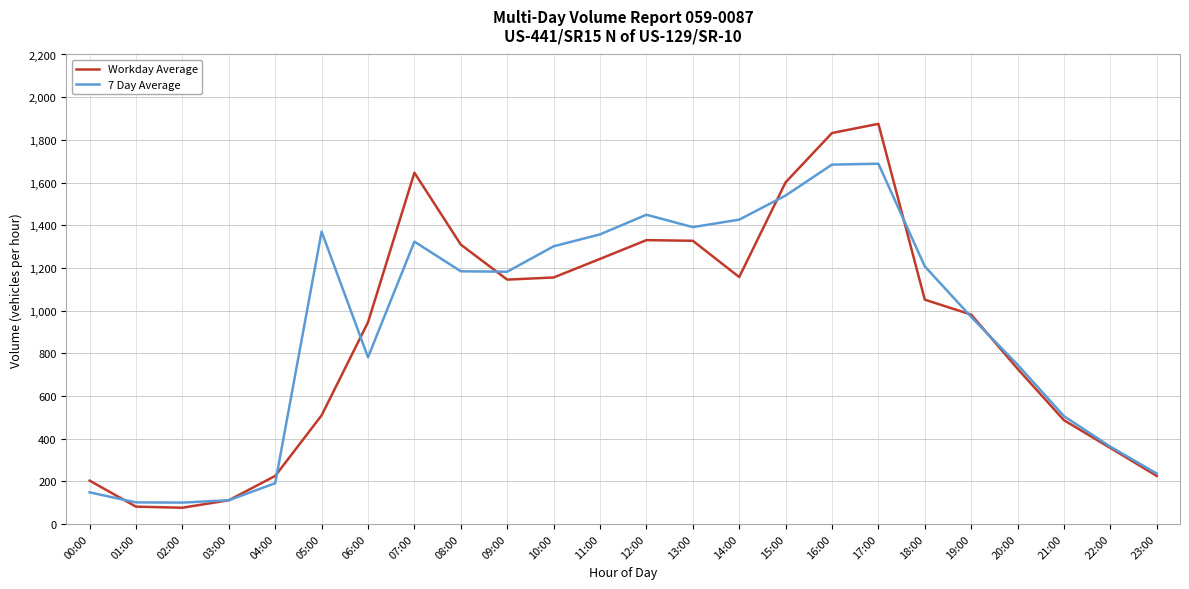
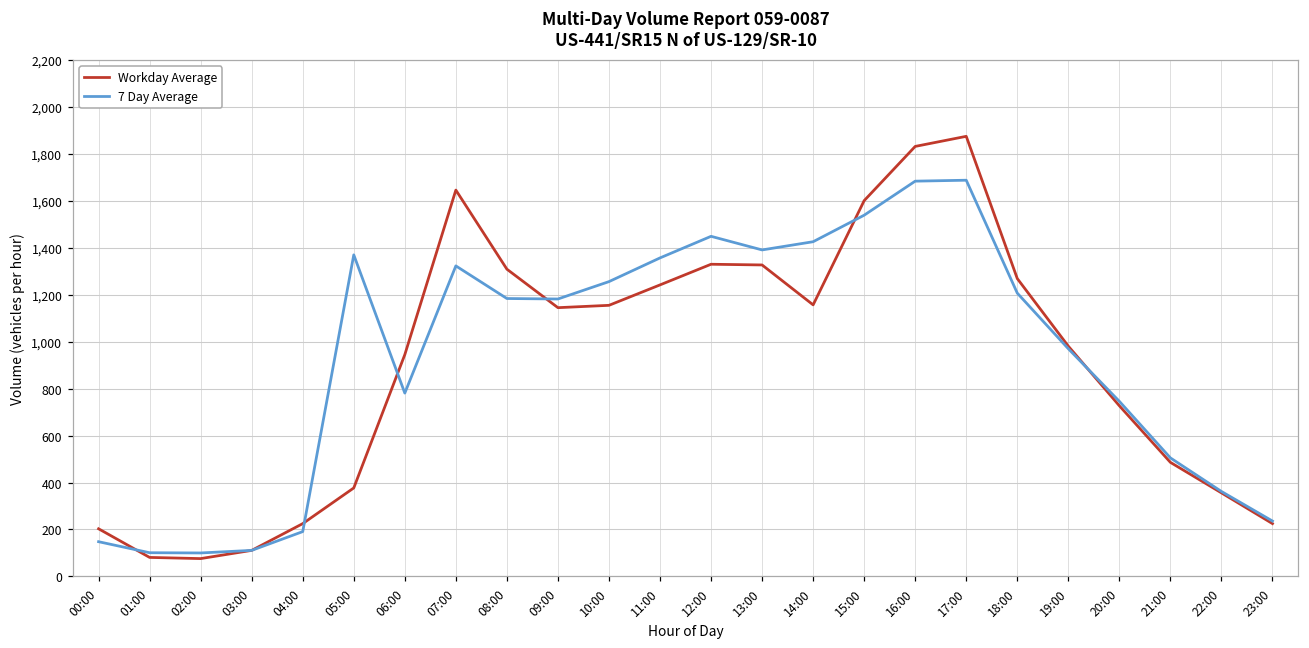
  {
    "Workday Average": {
      "00:00": "200",
      "01:00": "80",
      "02:00": "80",
      "04:00": "230",
-     "05:00": "510",
+     "05:00": "380",
      "06:00": "950",
      "07:00": "1,650",
      "08:00": "1,310",
      "09:00": "1,150",
      "10:00": "1,160",
      "11:00": "1,240",
      "12:00": "1,330",
      "13:00": "1,330",
      "14:00": "1,160",
      "15:00": "1,600",
      "16:00": "1,830",
      "17:00": "1,880",
-     "18:00": "1,050",
+     "18:00": "1,270",
      "20:00": "730",
      "21:00": "490"
    },
    "7 Day Average": {
      "00:00": "150",
      "01:00": "100",
      "02:00": "100",
      "04:00": "190",
      "05:00": "1,370",
      "06:00": "780",
      "07:00": "1,320",
      "08:00": "1,180",
      "09:00": "1,180",
-     "10:00": "1,300",
+     "10:00": "1,260",
      "11:00": "1,360",
      "12:00": "1,450",
      "13:00": "1,390",
      "14:00": "1,430",
      "15:00": "1,540",
      "16:00": "1,680",
      "17:00": "1,690",
      "18:00": "1,210",
      "20:00": "750",
      "21:00": "510"
    }
  }
